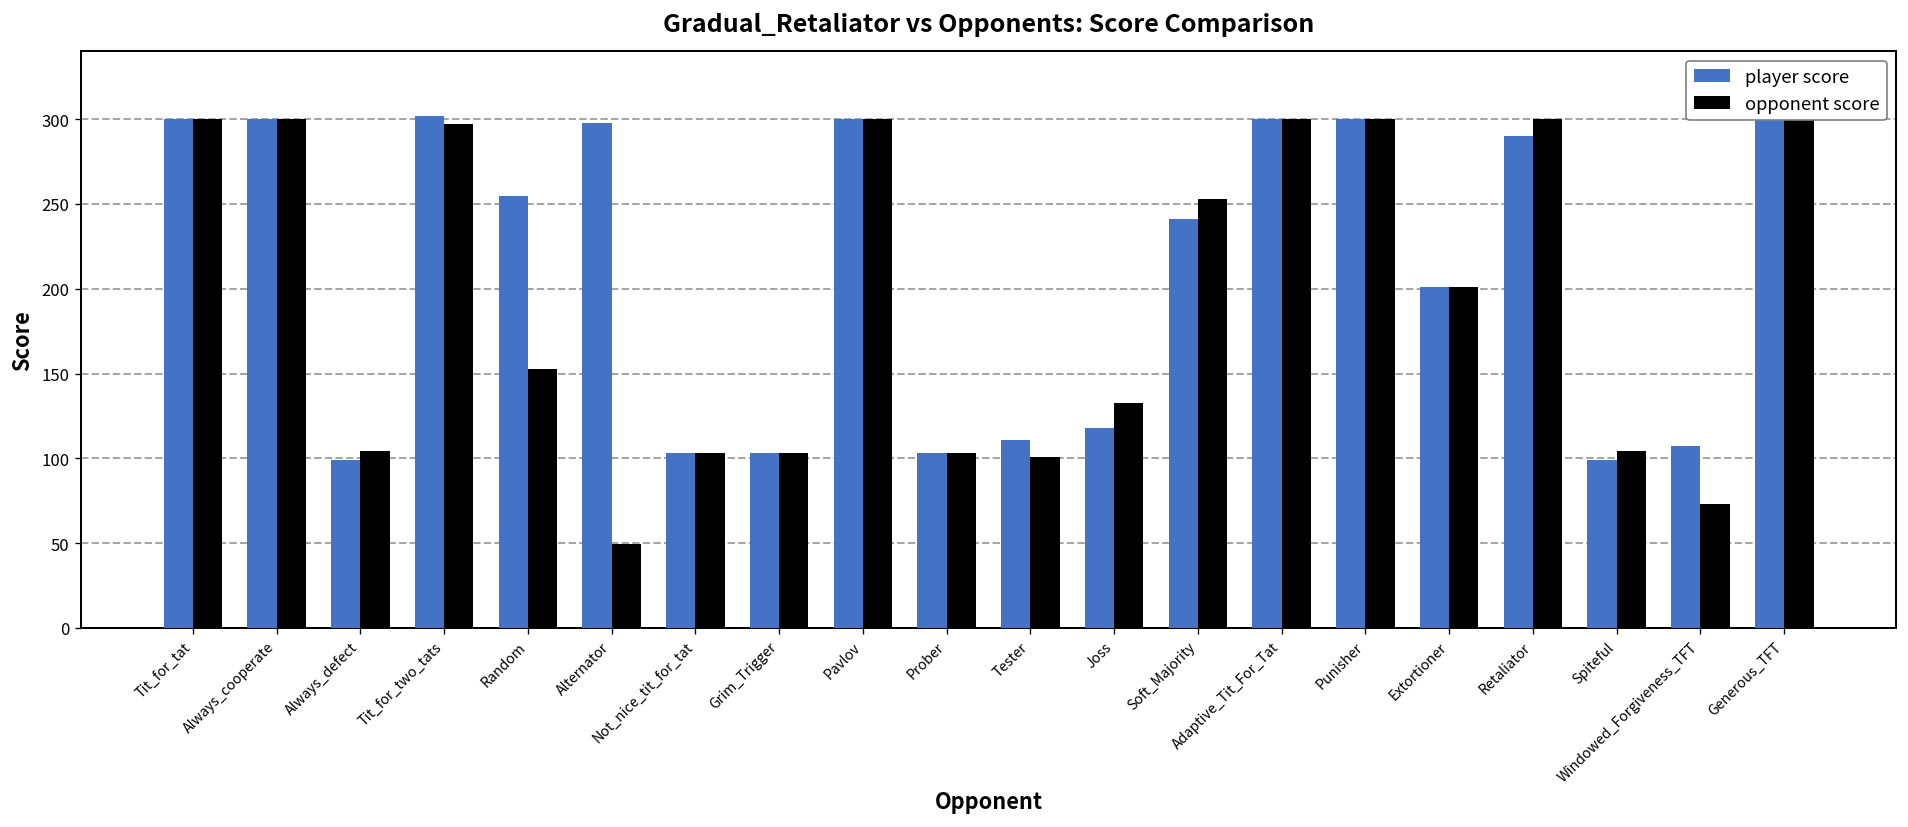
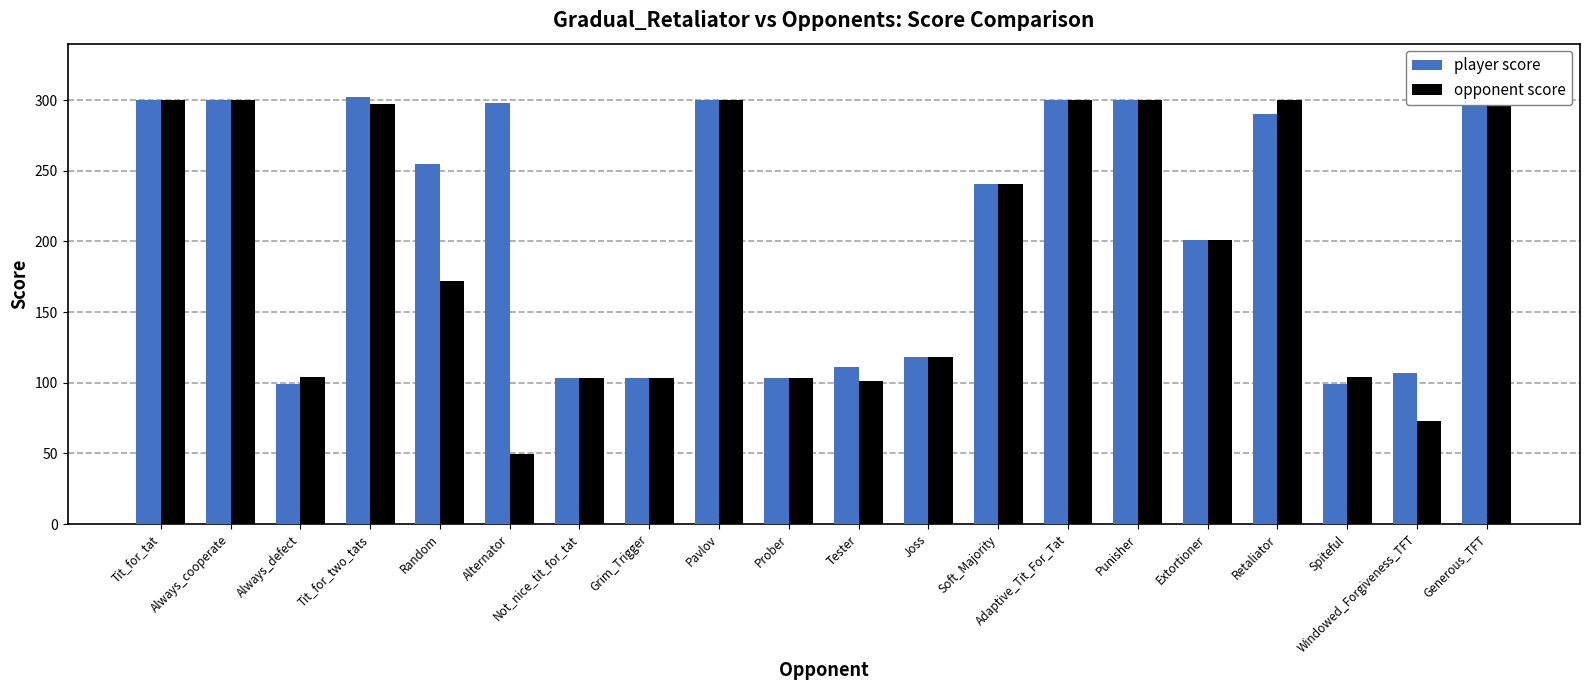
  {
    "player score": {
      "Tit_for_tat": 300,
      "Always_cooperate": 300,
      "Always_defect": 99,
      "Tit_for_two_tats": 302,
      "Random": 255,
      "Alternator": 298,
      "Not_nice_tit_for_tat": 103,
      "Grim_Trigger": 103,
      "Pavlov": 300,
      "Prober": 103,
      "Tester": 111,
      "Joss": 118,
      "Soft_Majority": 241,
      "Adaptive_Tit_For_Tat": 300,
      "Punisher": 300,
      "Extortioner": 201,
      "Retaliator": 290,
      "Spiteful": 99,
      "Windowed_Forgiveness_TFT": 107
    },
    "opponent score": {
      "Tit_for_tat": 300,
      "Always_cooperate": 300,
      "Always_defect": 104,
      "Tit_for_two_tats": 297,
-     "Random": 153,
+     "Random": 172,
      "Alternator": 50,
      "Not_nice_tit_for_tat": 103,
      "Grim_Trigger": 103,
      "Pavlov": 300,
      "Prober": 103,
      "Tester": 101,
-     "Joss": 133,
-     "Soft_Majority": 253,
+     "Joss": 119,
+     "Soft_Majority": 241,
      "Adaptive_Tit_For_Tat": 300,
      "Punisher": 300,
      "Extortioner": 201,
      "Retaliator": 300,
      "Spiteful": 104,
      "Windowed_Forgiveness_TFT": 73
    }
  }
